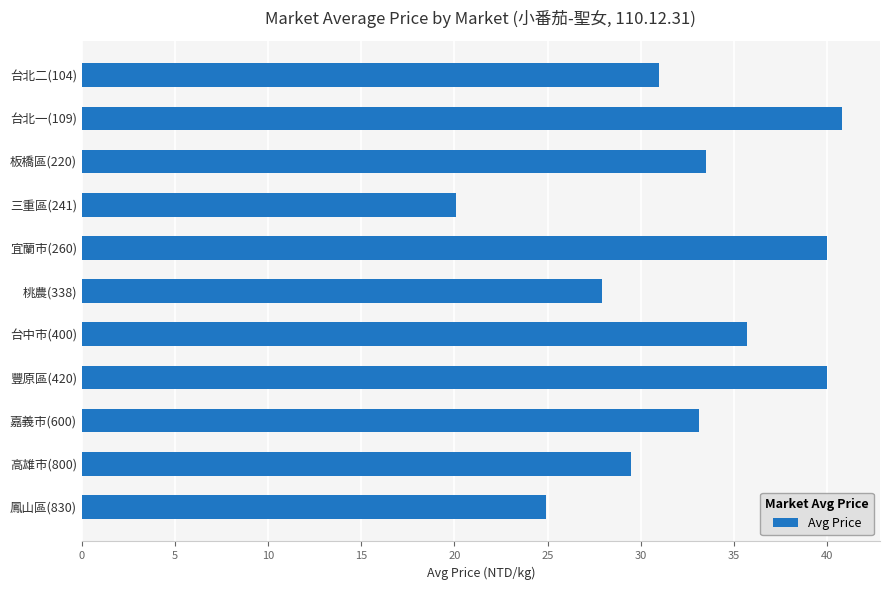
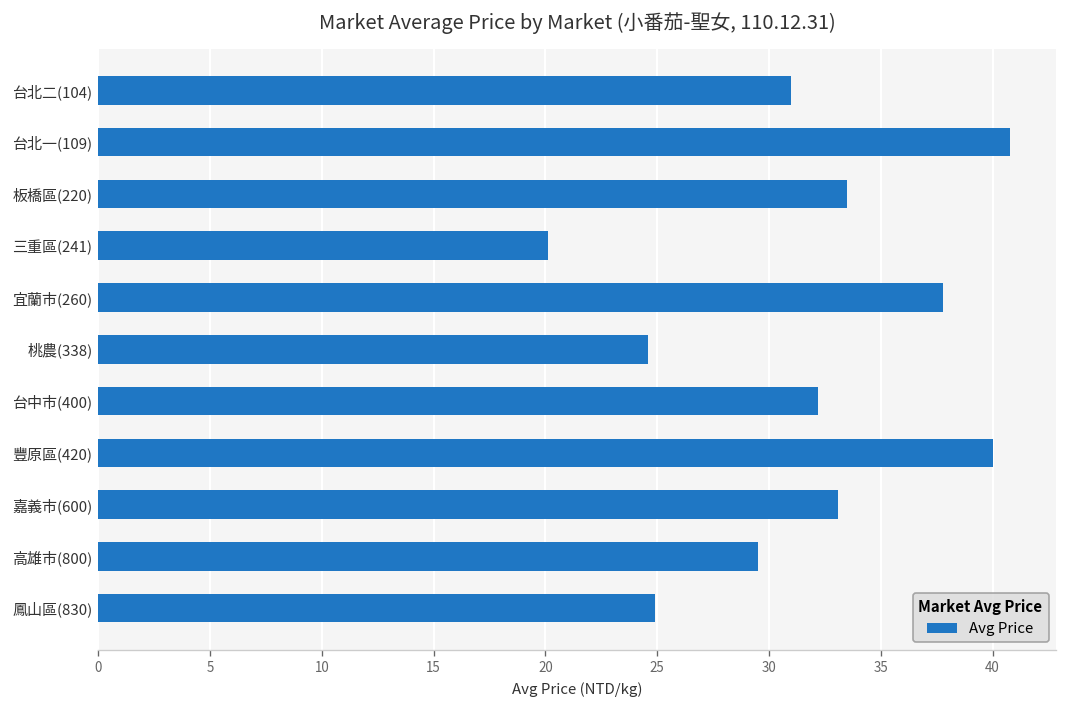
  {
    "台北二(104)": 31.0,
    "台北一(109)": 40.8,
    "板橋區(220)": 33.5,
    "三重區(241)": 20.1,
-   "宜蘭市(260)": 40.0,
-   "桃農(338)": 27.9,
-   "台中市(400)": 35.7,
+   "宜蘭市(260)": 37.8,
+   "桃農(338)": 24.6,
+   "台中市(400)": 32.2,
    "豐原區(420)": 40.0,
    "嘉義市(600)": 33.1,
    "高雄市(800)": 29.5,
    "鳳山區(830)": 24.9
  }
